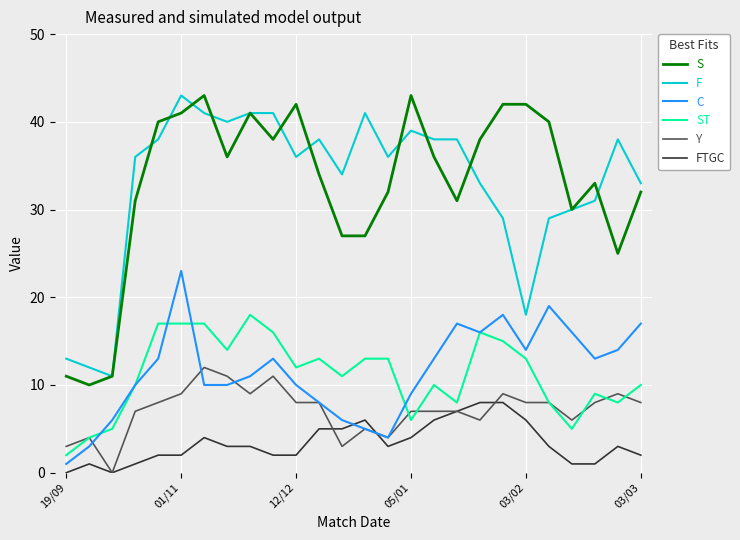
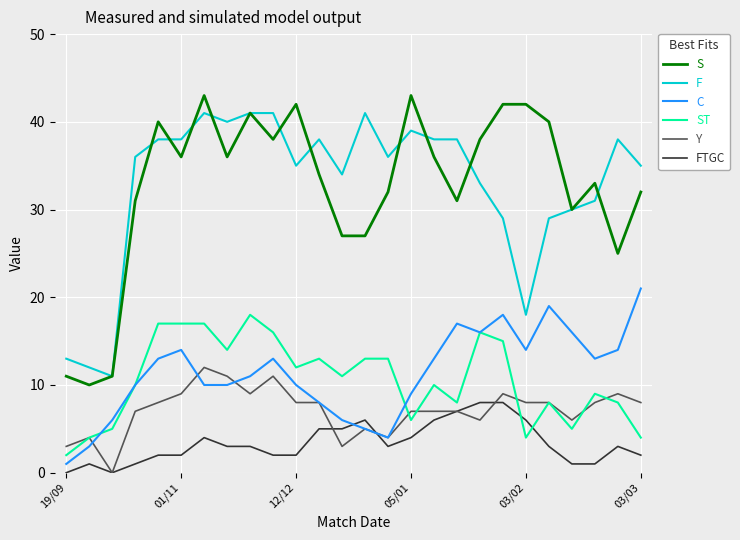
  {
    "S": {
      "19/09": 11,
-     "01/11": 41,
+     "01/11": 36,
      "12/12": 42,
      "05/01": 43,
      "03/02": 42,
      "03/03": 32
    },
    "F": {
      "19/09": 13,
-     "01/11": 43,
-     "12/12": 36,
+     "01/11": 38,
+     "12/12": 35,
      "05/01": 39,
      "03/02": 18,
-     "03/03": 33
+     "03/03": 35
    },
    "C": {
      "19/09": 1,
-     "01/11": 23,
+     "01/11": 14,
      "12/12": 10,
      "05/01": 9,
      "03/02": 14,
-     "03/03": 17
+     "03/03": 21
    },
    "ST": {
      "19/09": 2,
      "01/11": 17,
      "12/12": 12,
      "05/01": 6,
-     "03/02": 13,
-     "03/03": 10
+     "03/02": 4,
+     "03/03": 4
    }
  }
